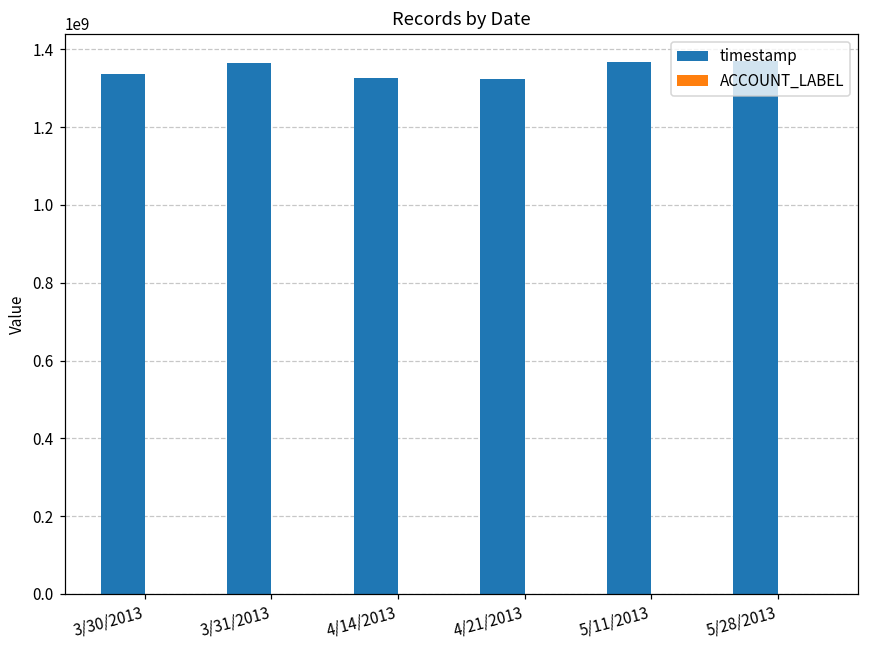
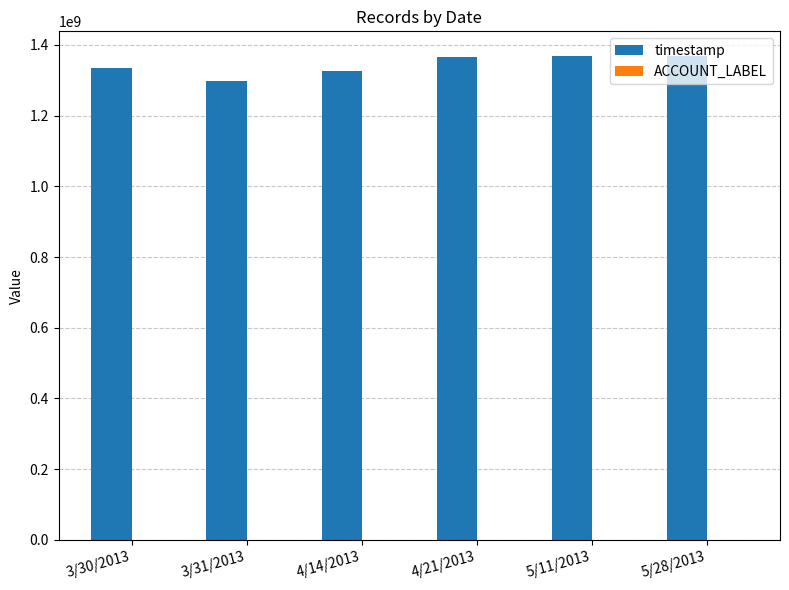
  {
    "timestamp": {
      "3/30/2013": 1340000000,
-     "3/31/2013": 1360000000,
+     "3/31/2013": 1300000000,
      "4/14/2013": 1330000000,
-     "4/21/2013": 1320000000,
+     "4/21/2013": 1370000000,
      "5/11/2013": 1370000000
    }
  }
